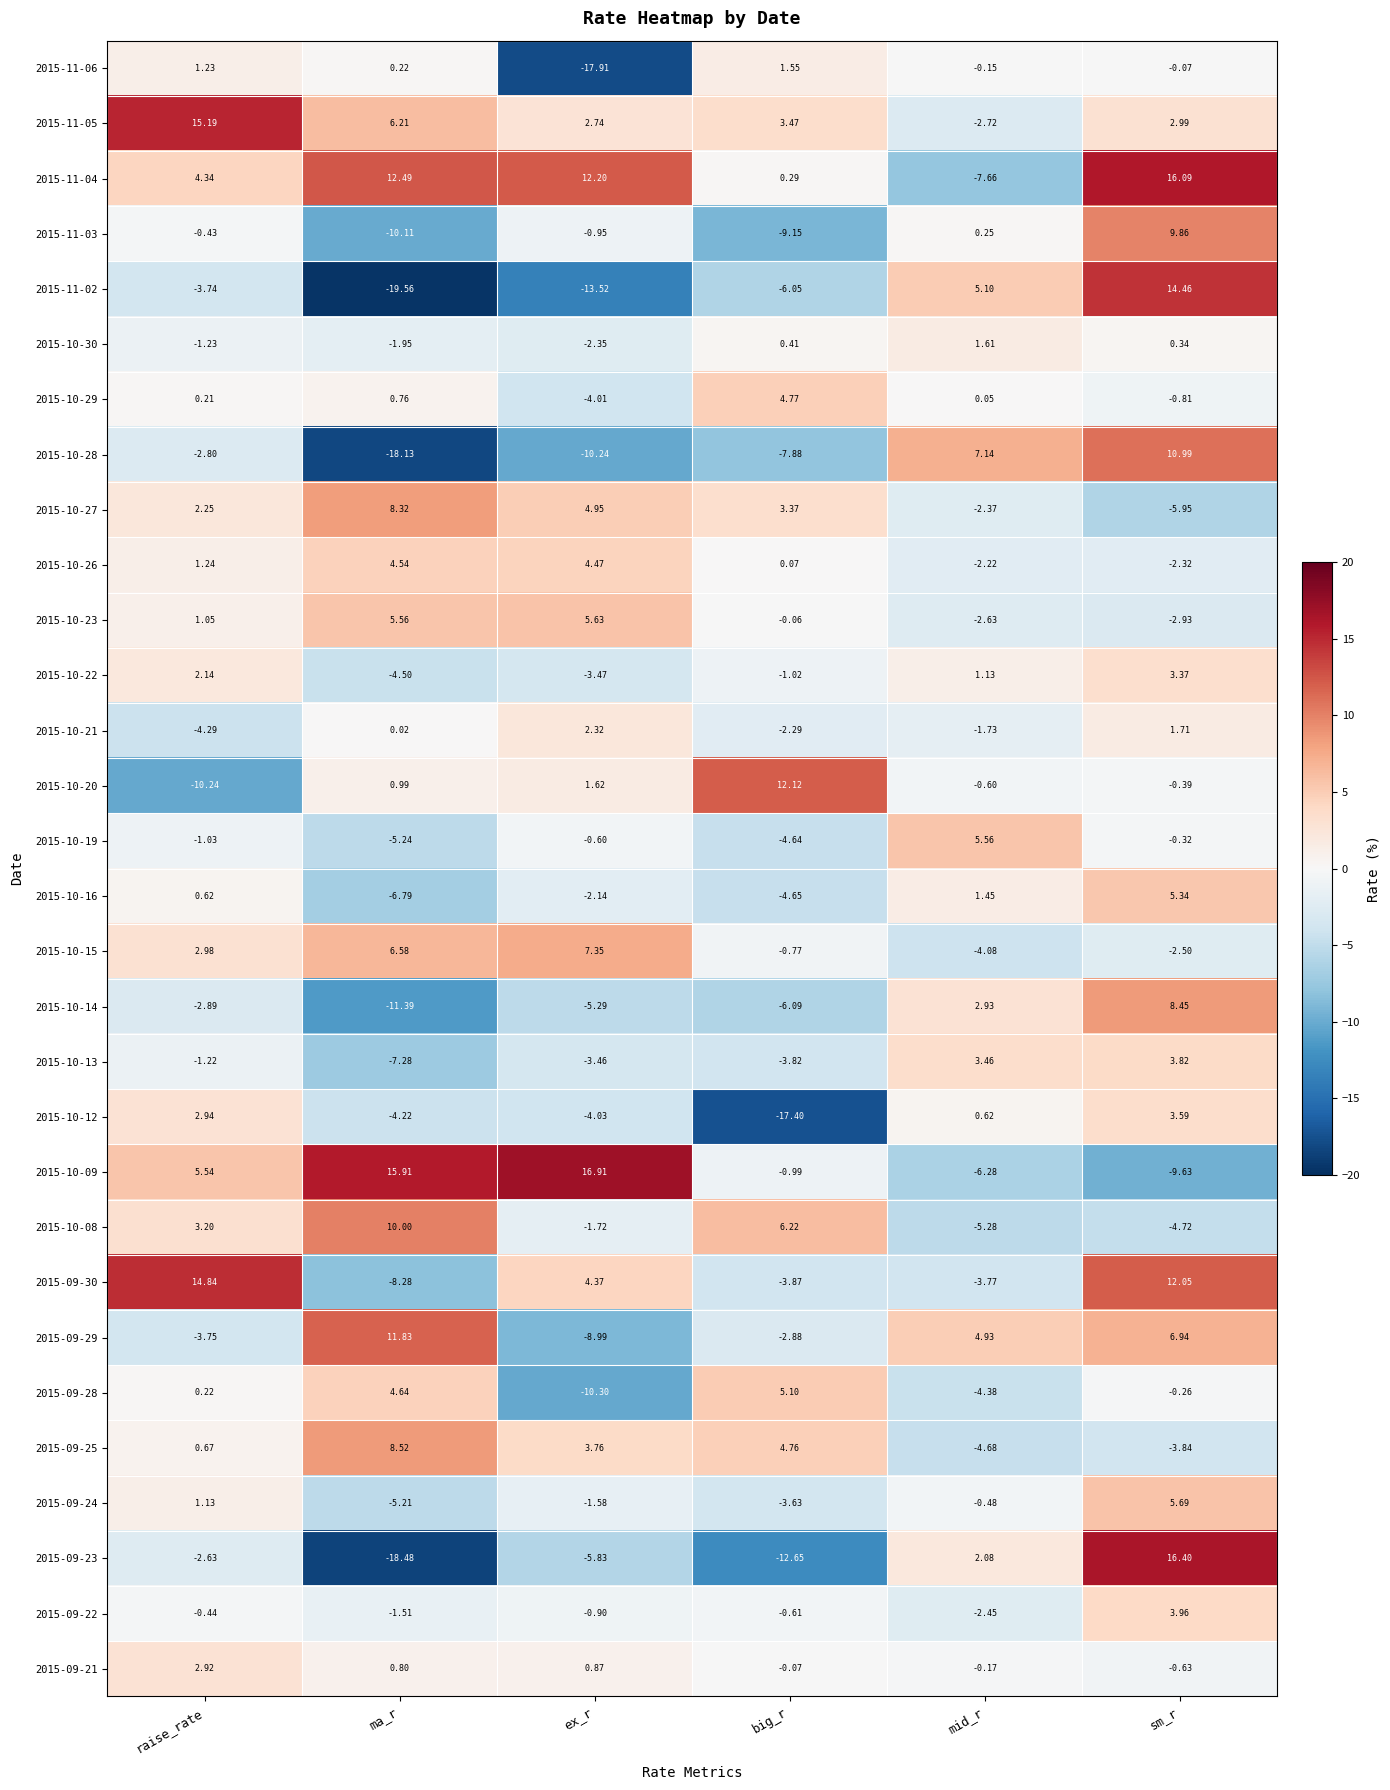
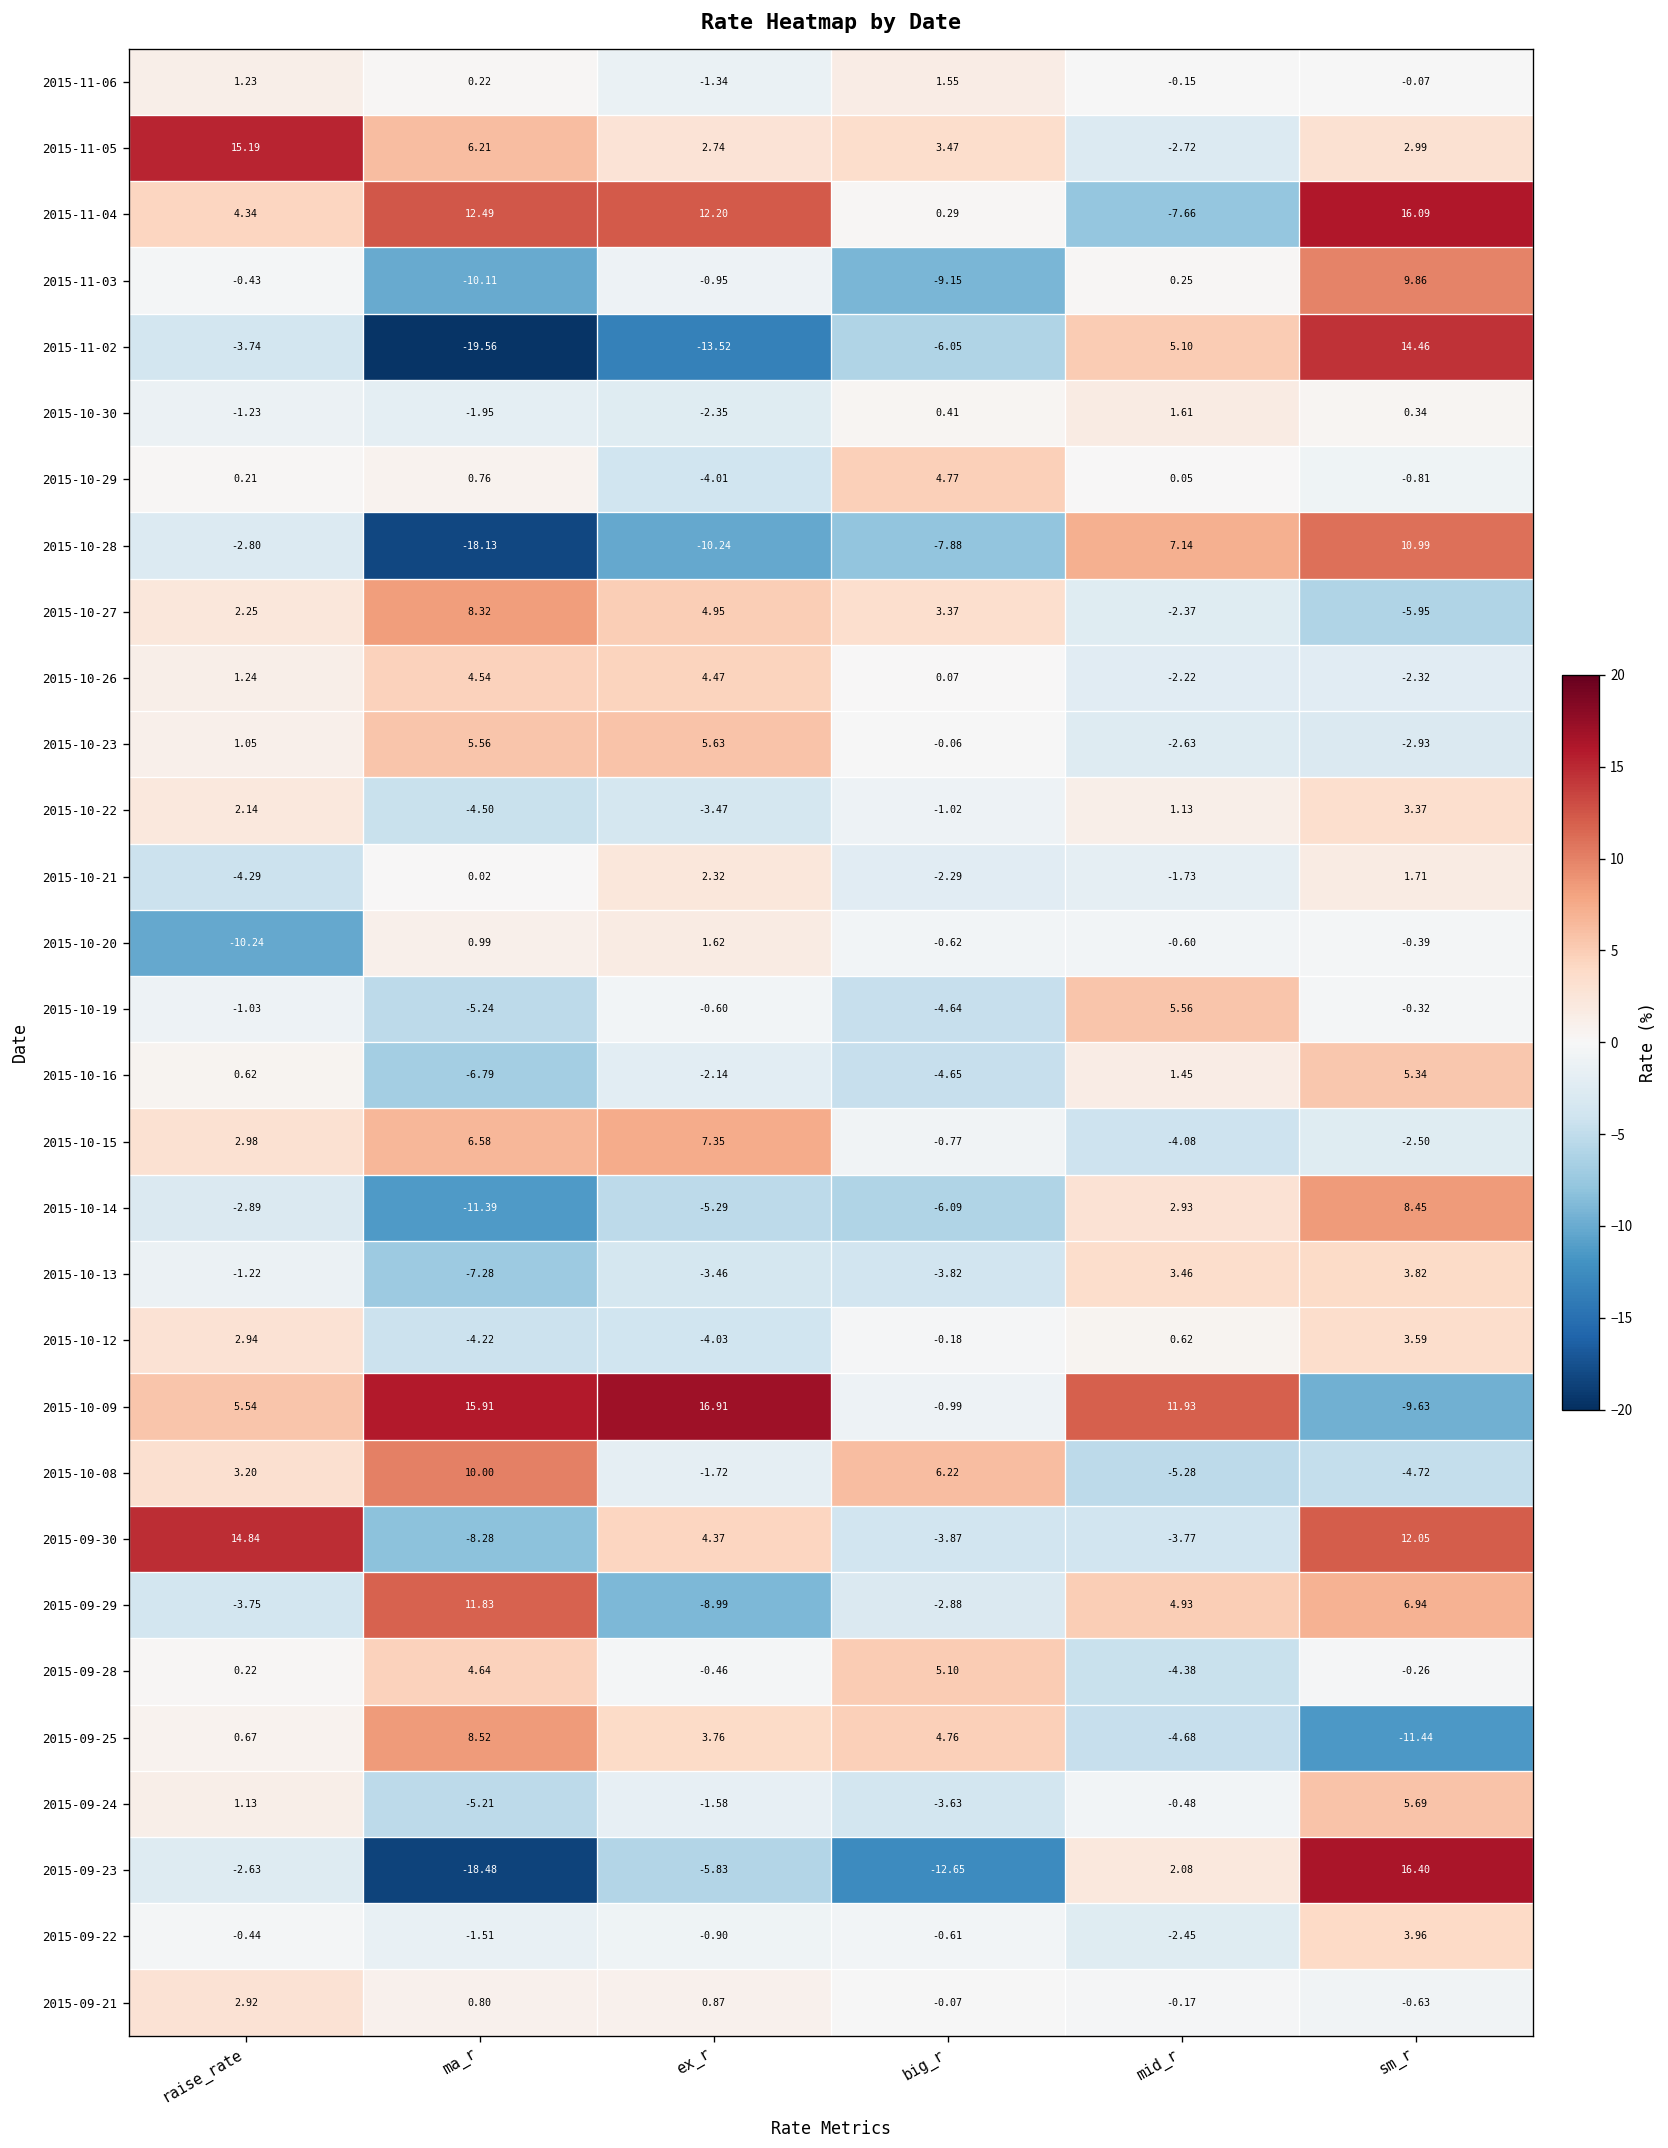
  {
    "2015-11-06": {
      "raise_rate": 1.23,
      "ma_r": 0.22,
-     "ex_r": -17.91,
+     "ex_r": -1.34,
      "big_r": 1.55,
      "mid_r": -0.15,
      "sm_r": -0.07
    },
    "2015-11-05": {
      "raise_rate": 15.19,
      "ma_r": 6.21,
      "ex_r": 2.74,
      "big_r": 3.47,
      "mid_r": -2.72,
      "sm_r": 2.99
    },
    "2015-11-04": {
      "raise_rate": 4.34,
      "ma_r": 12.49,
      "ex_r": 12.20,
      "big_r": 0.29,
      "mid_r": -7.66,
      "sm_r": 16.09
    },
    "2015-11-03": {
      "raise_rate": -0.43,
      "ma_r": -10.11,
      "ex_r": -0.95,
      "big_r": -9.15,
      "mid_r": 0.25,
      "sm_r": 9.86
    },
    "2015-11-02": {
      "raise_rate": -3.74,
      "ma_r": -19.56,
      "ex_r": -13.52,
      "big_r": -6.05,
      "mid_r": 5.10,
      "sm_r": 14.46
    },
    "2015-10-30": {
      "raise_rate": -1.23,
      "ma_r": -1.95,
      "ex_r": -2.35,
      "big_r": 0.41,
      "mid_r": 1.61,
      "sm_r": 0.34
    },
    "2015-10-29": {
      "raise_rate": 0.21,
      "ma_r": 0.76,
      "ex_r": -4.01,
      "big_r": 4.77,
      "mid_r": 0.05,
      "sm_r": -0.81
    },
    "2015-10-28": {
      "raise_rate": -2.80,
      "ma_r": -18.13,
      "ex_r": -10.24,
      "big_r": -7.88,
      "mid_r": 7.14,
      "sm_r": 10.99
    },
    "2015-10-27": {
      "raise_rate": 2.25,
      "ma_r": 8.32,
      "ex_r": 4.95,
      "big_r": 3.37,
      "mid_r": -2.37,
      "sm_r": -5.95
    },
    "2015-10-26": {
      "raise_rate": 1.24,
      "ma_r": 4.54,
      "ex_r": 4.47,
      "big_r": 0.07,
      "mid_r": -2.22,
      "sm_r": -2.32
    },
    "2015-10-23": {
      "raise_rate": 1.05,
      "ma_r": 5.56,
      "ex_r": 5.63,
      "big_r": -0.06,
      "mid_r": -2.63,
      "sm_r": -2.93
    },
    "2015-10-22": {
      "raise_rate": 2.14,
      "ma_r": -4.50,
      "ex_r": -3.47,
      "big_r": -1.02,
      "mid_r": 1.13,
      "sm_r": 3.37
    },
    "2015-10-21": {
      "raise_rate": -4.29,
      "ma_r": 0.02,
      "ex_r": 2.32,
      "big_r": -2.29,
      "mid_r": -1.73,
      "sm_r": 1.71
    },
    "2015-10-20": {
      "raise_rate": -10.24,
      "ma_r": 0.99,
      "ex_r": 1.62,
-     "big_r": 12.12,
+     "big_r": -0.62,
      "mid_r": -0.60,
      "sm_r": -0.39
    },
    "2015-10-19": {
      "raise_rate": -1.03,
      "ma_r": -5.24,
      "ex_r": -0.60,
      "big_r": -4.64,
      "mid_r": 5.56,
      "sm_r": -0.32
    },
    "2015-10-16": {
      "raise_rate": 0.62,
      "ma_r": -6.79,
      "ex_r": -2.14,
      "big_r": -4.65,
      "mid_r": 1.45,
      "sm_r": 5.34
    },
    "2015-10-15": {
      "raise_rate": 2.98,
      "ma_r": 6.58,
      "ex_r": 7.35,
      "big_r": -0.77,
      "mid_r": -4.08,
      "sm_r": -2.50
    },
    "2015-10-14": {
      "raise_rate": -2.89,
      "ma_r": -11.39,
      "ex_r": -5.29,
      "big_r": -6.09,
      "mid_r": 2.93,
      "sm_r": 8.45
    },
    "2015-10-13": {
      "raise_rate": -1.22,
      "ma_r": -7.28,
      "ex_r": -3.46,
      "big_r": -3.82,
      "mid_r": 3.46,
      "sm_r": 3.82
    },
    "2015-10-12": {
      "raise_rate": 2.94,
      "ma_r": -4.22,
      "ex_r": -4.03,
-     "big_r": -17.40,
+     "big_r": -0.18,
      "mid_r": 0.62,
      "sm_r": 3.59
    },
    "2015-10-09": {
      "raise_rate": 5.54,
      "ma_r": 15.91,
      "ex_r": 16.91,
      "big_r": -0.99,
-     "mid_r": -6.28,
+     "mid_r": 11.93,
      "sm_r": -9.63
    },
    "2015-10-08": {
      "raise_rate": 3.20,
      "ma_r": 10.00,
      "ex_r": -1.72,
      "big_r": 6.22,
      "mid_r": -5.28,
      "sm_r": -4.72
    },
    "2015-09-30": {
      "raise_rate": 14.84,
      "ma_r": -8.28,
      "ex_r": 4.37,
      "big_r": -3.87,
      "mid_r": -3.77,
      "sm_r": 12.05
    },
    "2015-09-29": {
      "raise_rate": -3.75,
      "ma_r": 11.83,
      "ex_r": -8.99,
      "big_r": -2.88,
      "mid_r": 4.93,
      "sm_r": 6.94
    },
    "2015-09-28": {
      "raise_rate": 0.22,
      "ma_r": 4.64,
-     "ex_r": -10.30,
+     "ex_r": -0.46,
      "big_r": 5.10,
      "mid_r": -4.38,
      "sm_r": -0.26
    },
    "2015-09-25": {
      "raise_rate": 0.67,
      "ma_r": 8.52,
      "ex_r": 3.76,
      "big_r": 4.76,
      "mid_r": -4.68,
-     "sm_r": -3.84
+     "sm_r": -11.44
    },
    "2015-09-24": {
      "raise_rate": 1.13,
      "ma_r": -5.21,
      "ex_r": -1.58,
      "big_r": -3.63,
      "mid_r": -0.48,
      "sm_r": 5.69
    },
    "2015-09-23": {
      "raise_rate": -2.63,
      "ma_r": -18.48,
      "ex_r": -5.83,
      "big_r": -12.65,
      "mid_r": 2.08,
      "sm_r": 16.40
    },
    "2015-09-22": {
      "raise_rate": -0.44,
      "ma_r": -1.51,
      "ex_r": -0.90,
      "big_r": -0.61,
      "mid_r": -2.45,
      "sm_r": 3.96
    },
    "2015-09-21": {
      "raise_rate": 2.92,
      "ma_r": 0.80,
      "ex_r": 0.87,
      "big_r": -0.07,
      "mid_r": -0.17,
      "sm_r": -0.63
    }
  }
